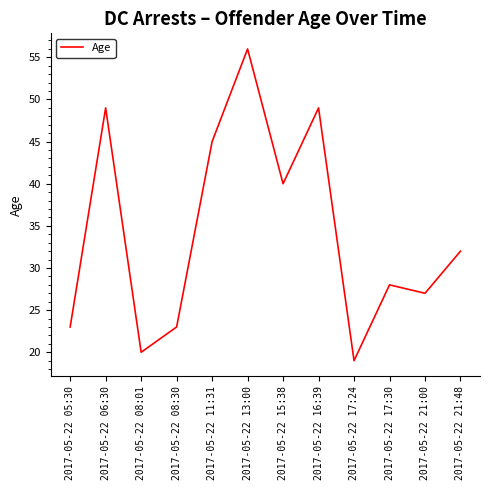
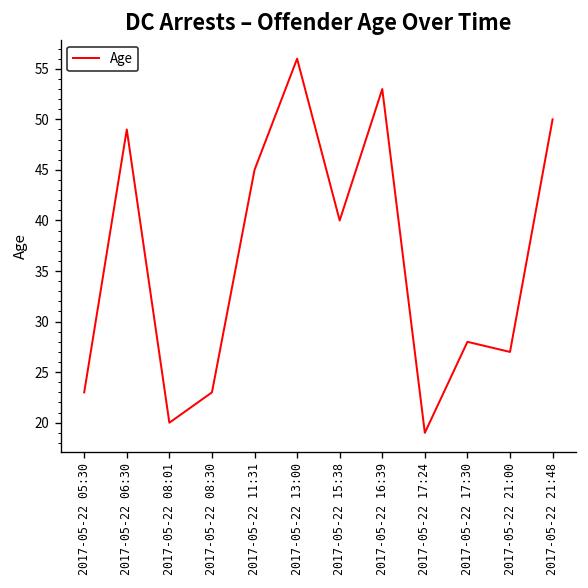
  {
    "2017-05-22 05:30": 23,
    "2017-05-22 06:30": 49,
    "2017-05-22 08:01": 20,
    "2017-05-22 08:30": 23,
    "2017-05-22 11:31": 45,
    "2017-05-22 13:00": 56,
    "2017-05-22 15:38": 40,
-   "2017-05-22 16:39": 49,
+   "2017-05-22 16:39": 53,
    "2017-05-22 17:24": 19,
    "2017-05-22 17:30": 28,
    "2017-05-22 21:00": 27,
-   "2017-05-22 21:48": 32
+   "2017-05-22 21:48": 50
  }
